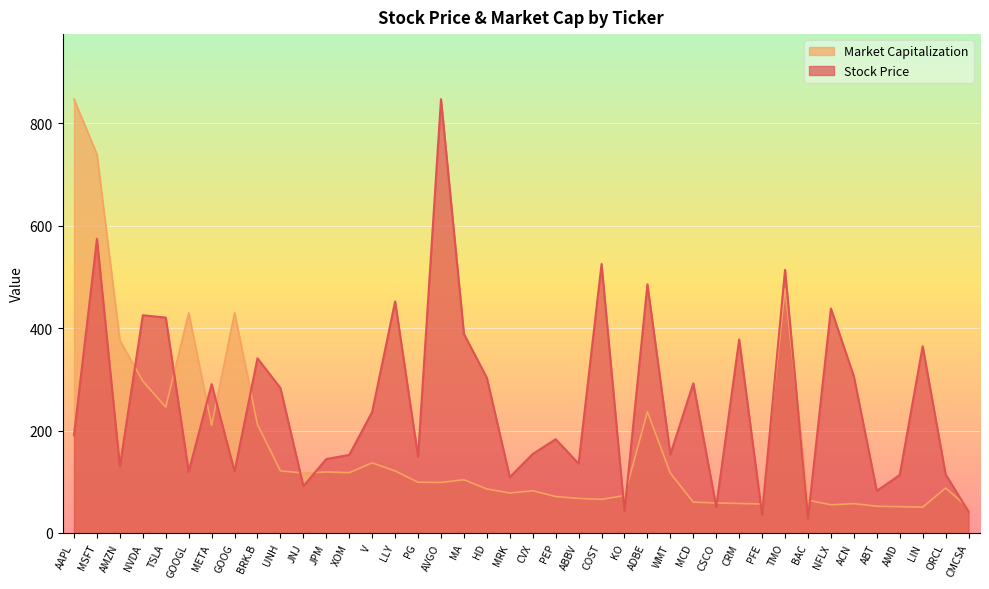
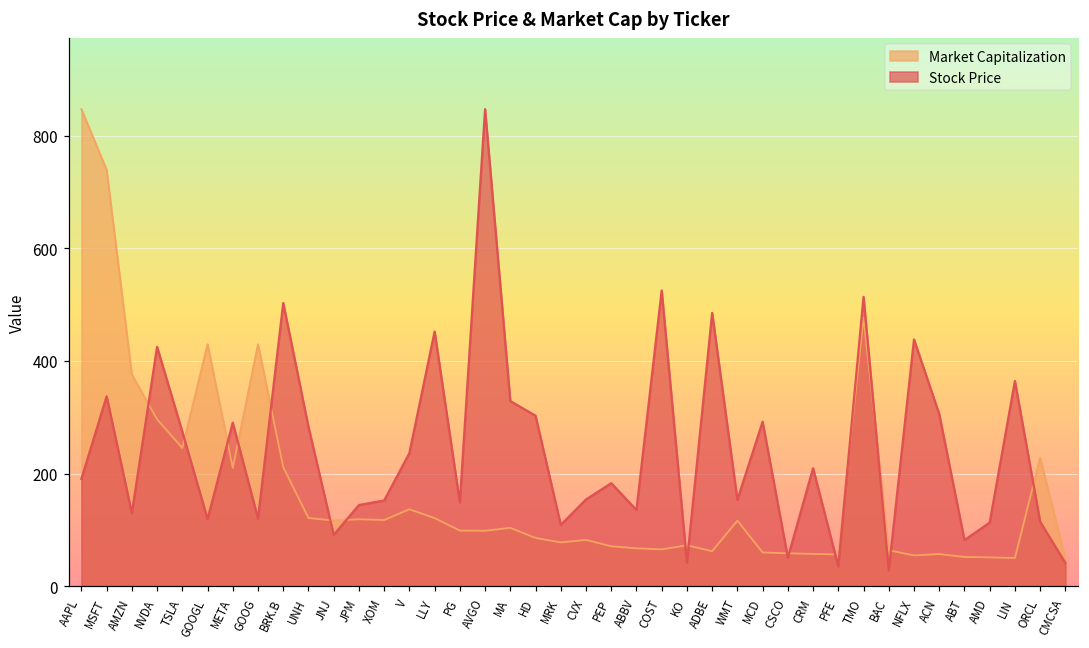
  {
    "Market Capitalization": {
      "AAPL": 850,
      "MSFT": 740,
      "AMZN": 380,
      "NVDA": 300,
      "TSLA": 250,
      "GOOGL": 430,
      "META": 210,
      "GOOG": 430,
      "BRK.B": 210,
      "UNH": 120,
      "JNJ": 120,
      "JPM": 120,
      "XOM": 120,
      "V": 140,
      "LLY": 120,
      "PG": 100,
      "AVGO": 100,
      "MA": 100,
      "HD": 90,
      "MRK": 80,
      "CVX": 80,
      "PEP": 70,
      "ABBV": 70,
      "COST": 70,
      "KO": 70,
-     "ADBE": 240,
+     "ADBE": 60,
      "WMT": 120,
      "MCD": 60,
      "CSCO": 60,
      "CRM": 60,
      "PFE": 60,
      "TMO": 480,
      "BAC": 60,
      "NFLX": 50,
      "ACN": 60,
      "ABT": 50,
      "AMD": 50,
      "LIN": 50,
-     "ORCL": 90,
+     "ORCL": 230,
      "CMCSA": 50
    },
    "Stock Price": {
      "AAPL": 190,
-     "MSFT": 570,
+     "MSFT": 340,
      "AMZN": 130,
      "NVDA": 430,
-     "TSLA": 420,
+     "TSLA": 270,
      "GOOGL": 120,
      "META": 290,
      "GOOG": 120,
-     "BRK.B": 340,
+     "BRK.B": 500,
      "UNH": 280,
      "JNJ": 90,
      "JPM": 140,
      "XOM": 150,
      "V": 240,
      "LLY": 450,
      "PG": 150,
      "AVGO": 850,
-     "MA": 390,
+     "MA": 330,
      "HD": 300,
      "MRK": 110,
      "CVX": 150,
      "PEP": 180,
      "ABBV": 140,
      "COST": 530,
      "KO": 40,
      "ADBE": 490,
      "WMT": 150,
      "MCD": 290,
      "CSCO": 50,
-     "CRM": 380,
+     "CRM": 210,
      "PFE": 40,
      "TMO": 510,
      "BAC": 30,
      "NFLX": 440,
      "ACN": 310,
      "ABT": 80,
      "AMD": 110,
      "LIN": 360,
      "ORCL": 110,
      "CMCSA": 40
    }
  }
